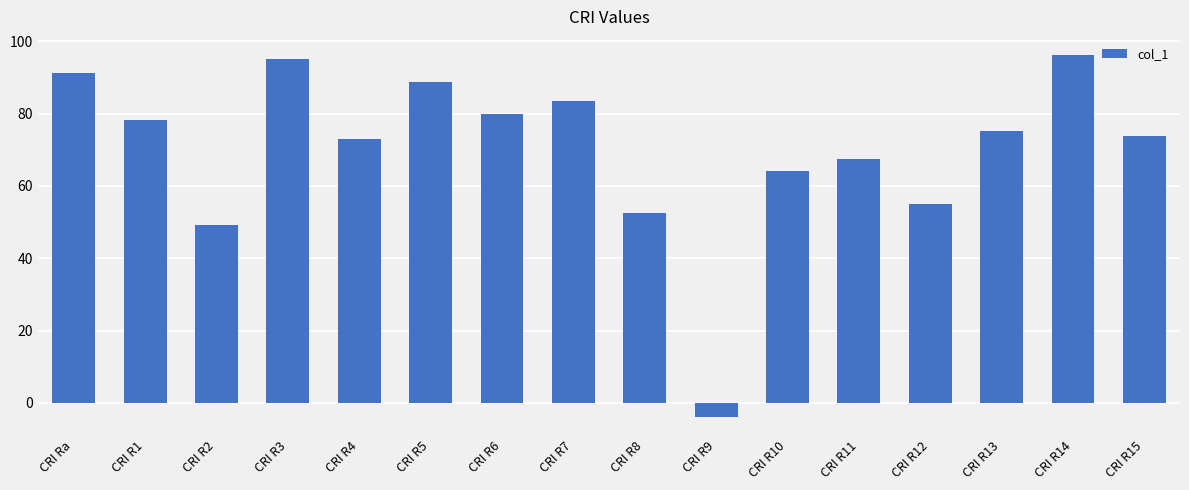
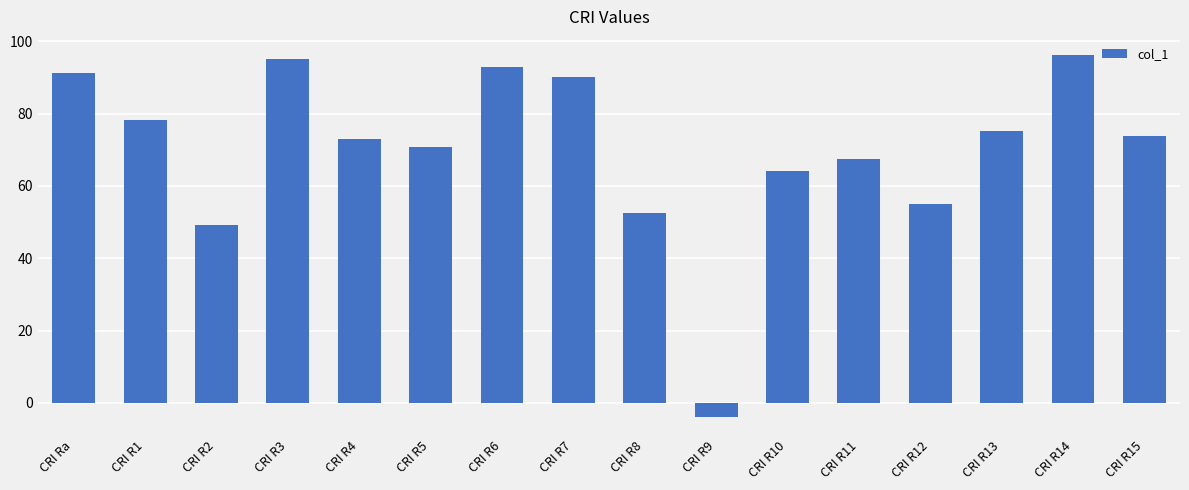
  {
    "CRI Ra": 91,
    "CRI R1": 78,
    "CRI R2": 49,
    "CRI R3": 95,
    "CRI R4": 73,
-   "CRI R5": 89,
-   "CRI R6": 80,
-   "CRI R7": 84,
+   "CRI R5": 71,
+   "CRI R6": 93,
+   "CRI R7": 90,
    "CRI R8": 53,
    "CRI R9": -4,
    "CRI R10": 64,
    "CRI R11": 68,
    "CRI R12": 55,
    "CRI R13": 75,
    "CRI R14": 96,
    "CRI R15": 74
  }
